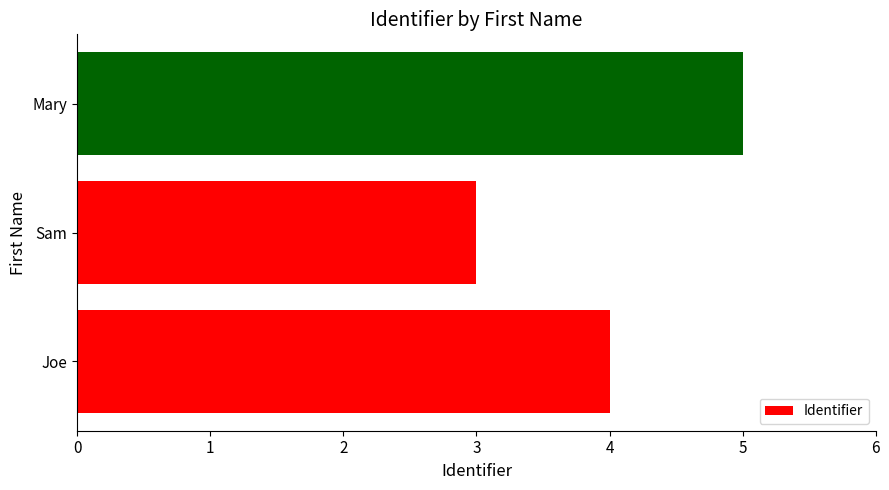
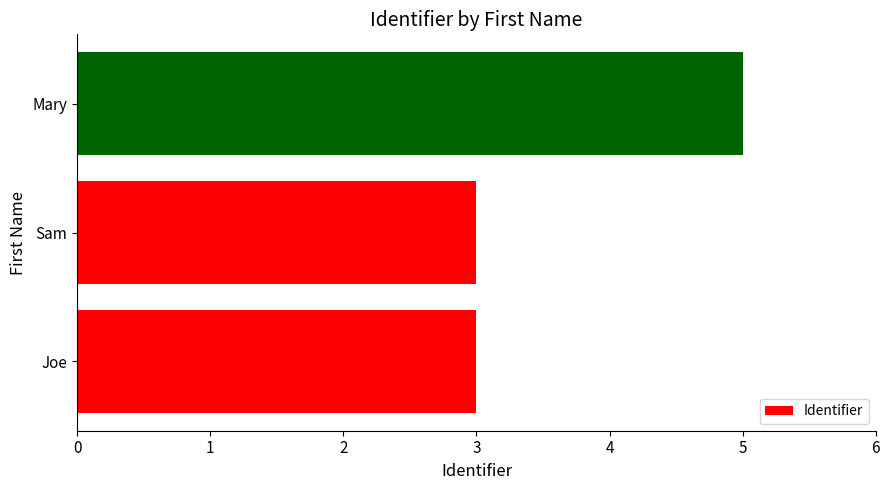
  {
    "Mary": 5,
    "Sam": 3,
-   "Joe": 4
+   "Joe": 3
  }
